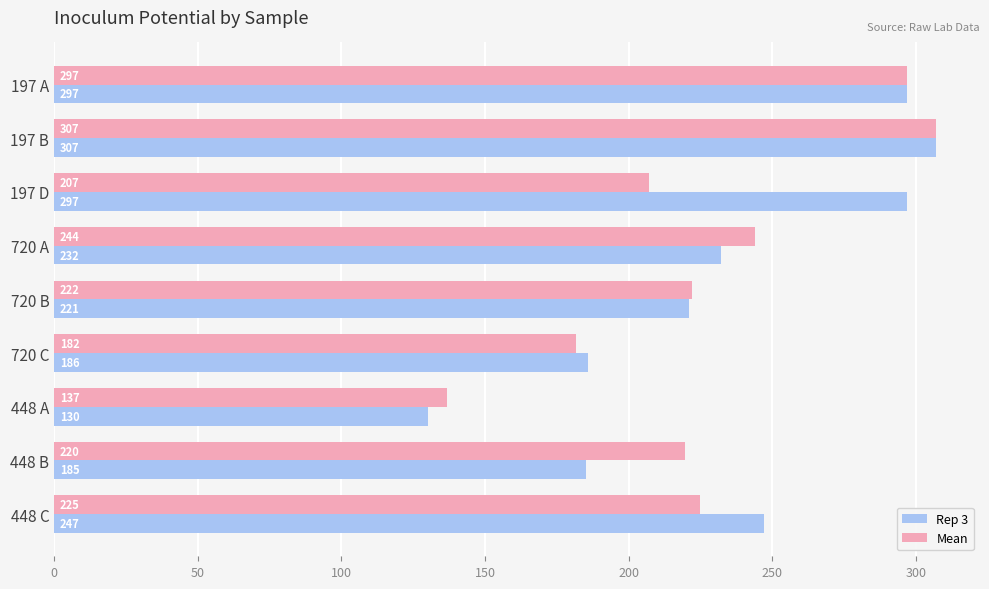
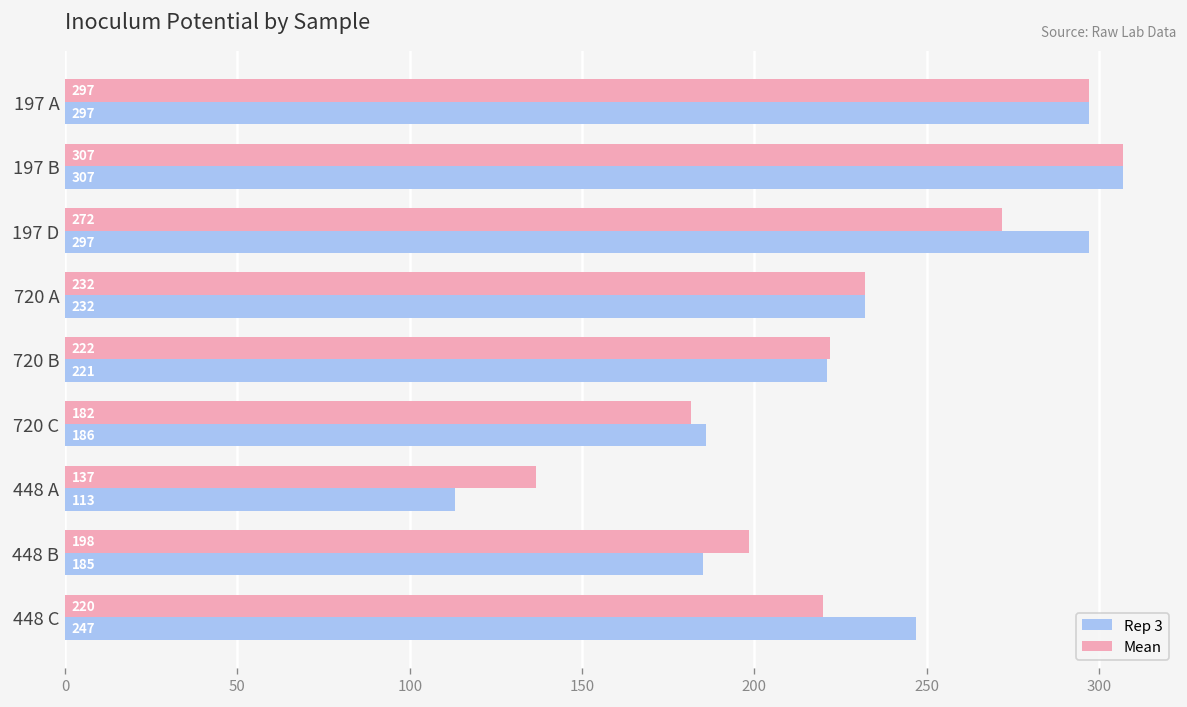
  {
    "Rep 3": {
      "197 A": 297,
      "197 B": 307,
      "197 D": 297,
      "720 A": 232,
      "720 B": 221,
      "720 C": 186,
-     "448 A": 130,
+     "448 A": 113,
      "448 B": 185,
      "448 C": 247
    },
    "Mean": {
      "197 A": 297,
      "197 B": 307,
-     "197 D": 207,
-     "720 A": 244,
+     "197 D": 272,
+     "720 A": 232,
      "720 B": 222,
      "720 C": 182,
      "448 A": 137,
-     "448 B": 220,
-     "448 C": 225
+     "448 B": 198,
+     "448 C": 220
    }
  }
